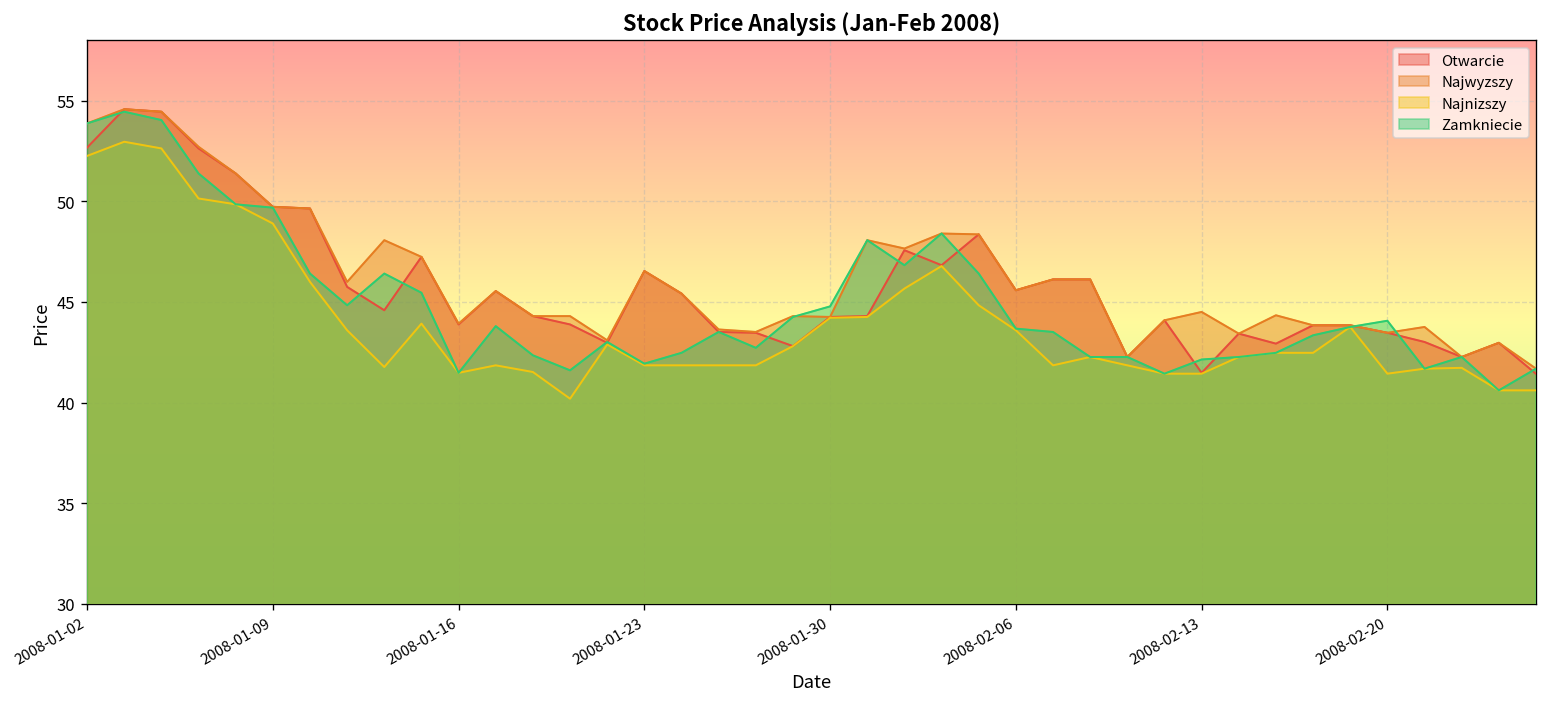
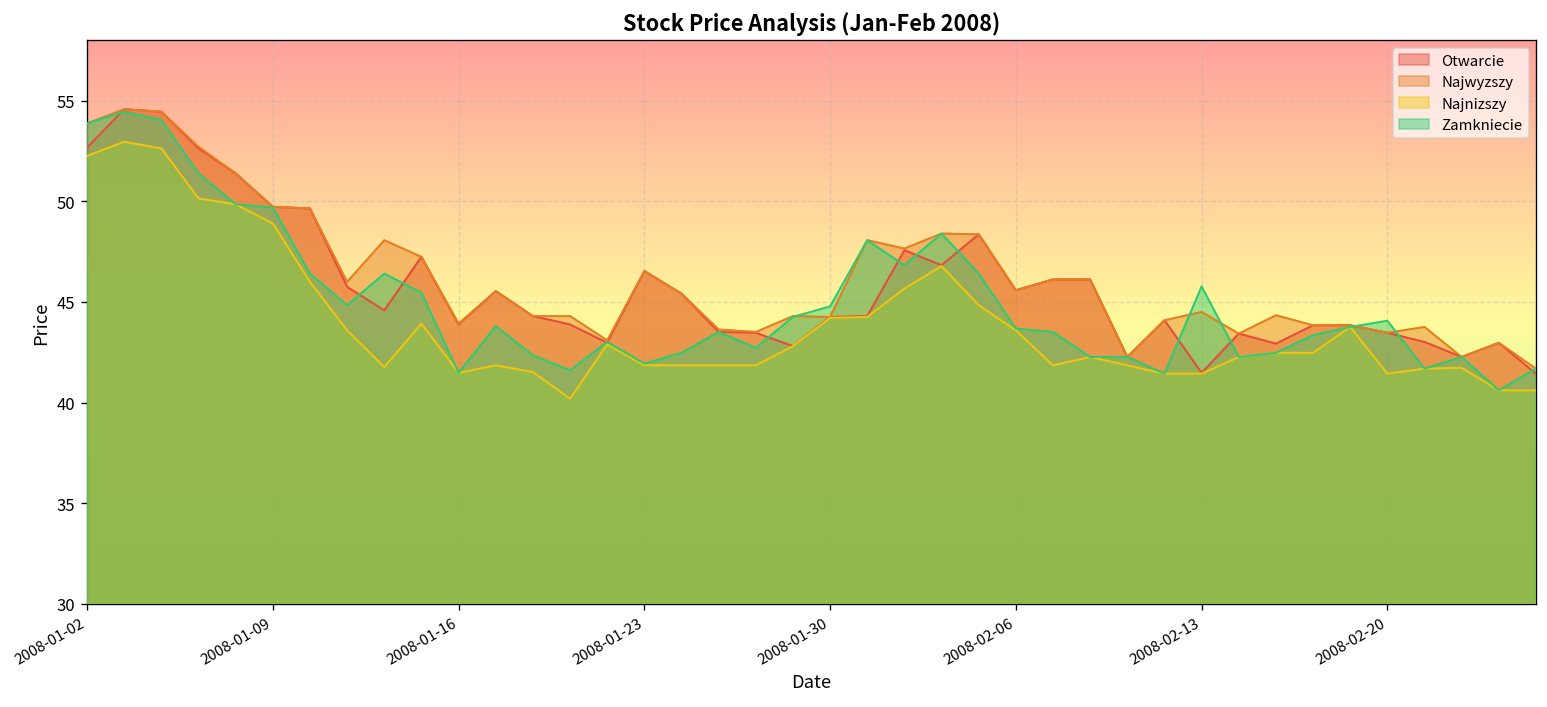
  {
    "Zamkniecie": {
      "2008-01-30": 44.8,
-     "2008-02-13": 42.1,
+     "2008-02-13": 45.8,
      "2008-02-20": 44.1
    }
  }
